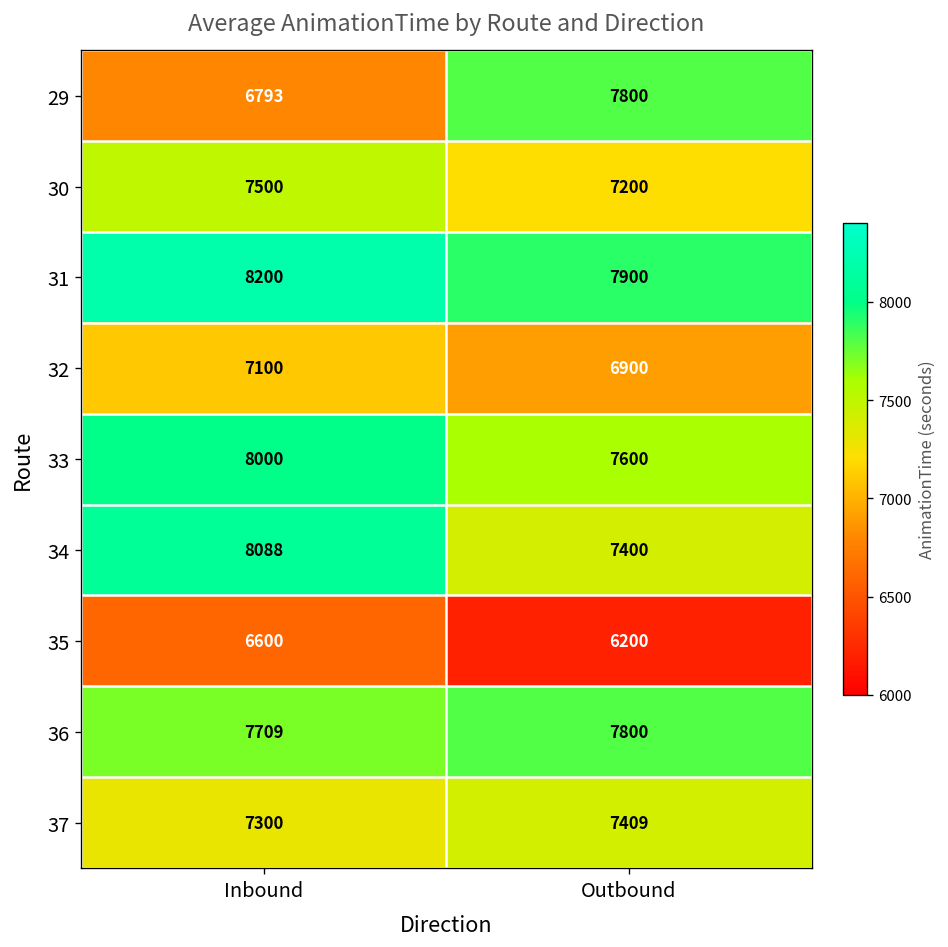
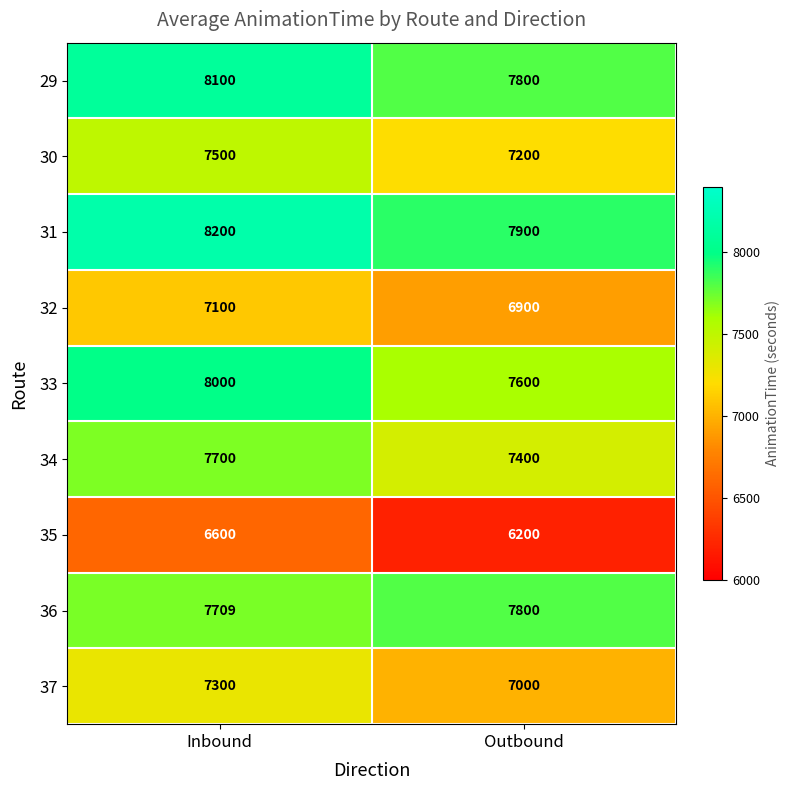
  {
    "29": {
-     "Inbound": 6793,
+     "Inbound": 8100,
      "Outbound": 7800
    },
    "30": {
      "Inbound": 7500,
      "Outbound": 7200
    },
    "31": {
      "Inbound": 8200,
      "Outbound": 7900
    },
    "32": {
      "Inbound": 7100,
      "Outbound": 6900
    },
    "33": {
      "Inbound": 8000,
      "Outbound": 7600
    },
    "34": {
-     "Inbound": 8088,
+     "Inbound": 7700,
      "Outbound": 7400
    },
    "35": {
      "Inbound": 6600,
      "Outbound": 6200
    },
    "36": {
      "Inbound": 7709,
      "Outbound": 7800
    },
    "37": {
      "Inbound": 7300,
-     "Outbound": 7409
+     "Outbound": 7000
    }
  }
